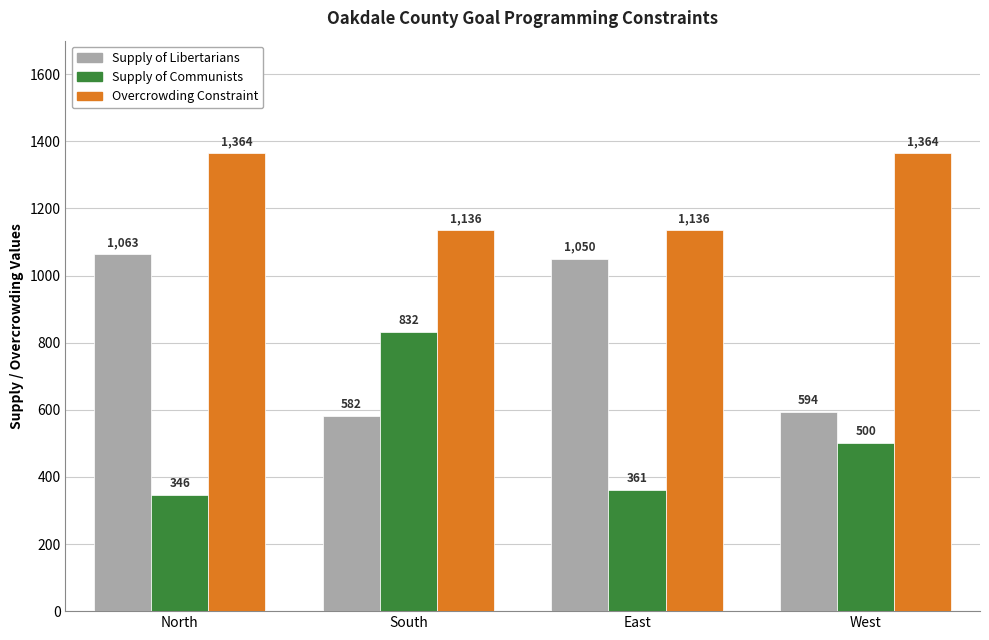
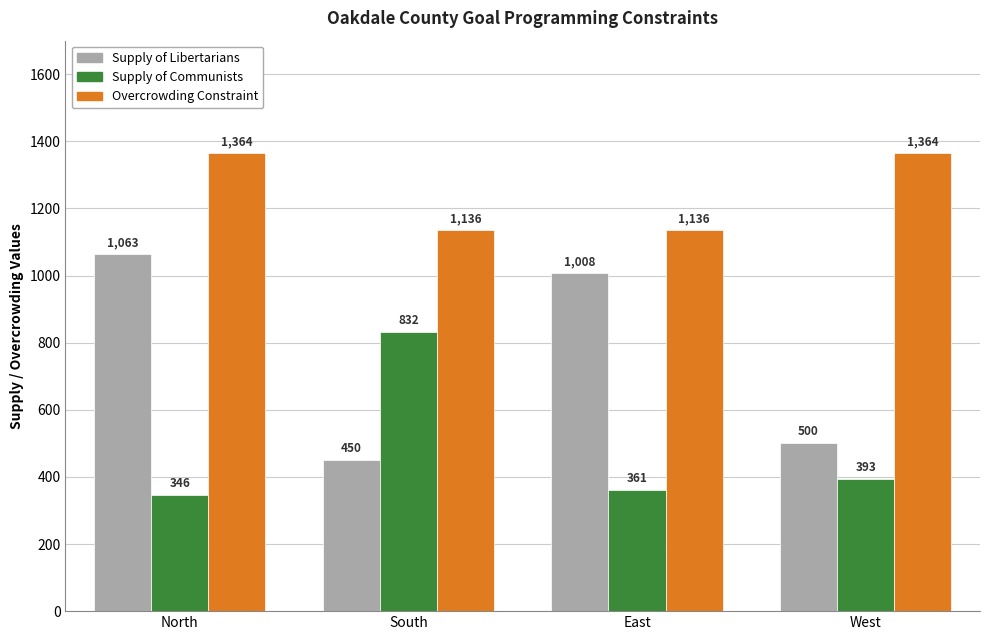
  {
    "Supply of Libertarians": {
      "North": "1,063",
-     "South": "582",
-     "East": "1,050",
-     "West": "594"
+     "South": "450",
+     "East": "1,008",
+     "West": "500"
    },
    "Supply of Communists": {
      "North": "346",
      "South": "832",
      "East": "361",
-     "West": "500"
+     "West": "393"
    },
    "Overcrowding Constraint": {
      "North": "1,364",
      "South": "1,136",
      "East": "1,136",
      "West": "1,364"
    }
  }
